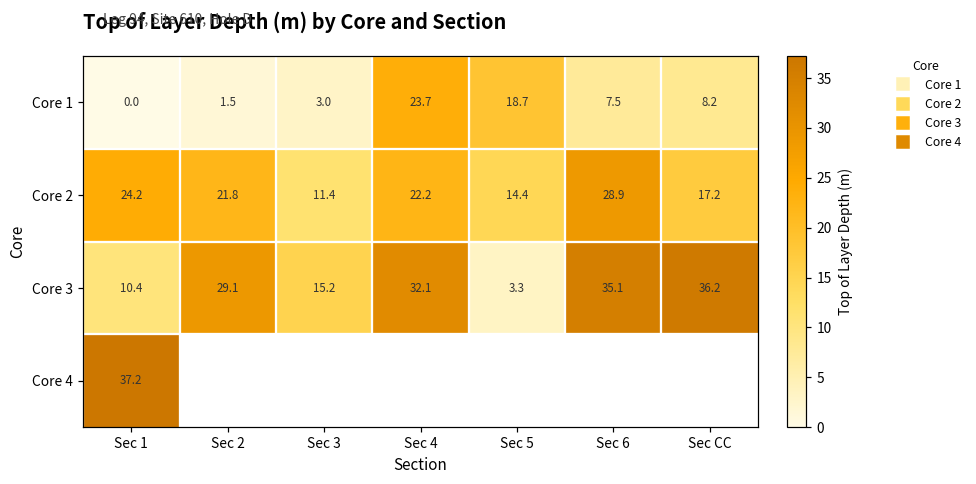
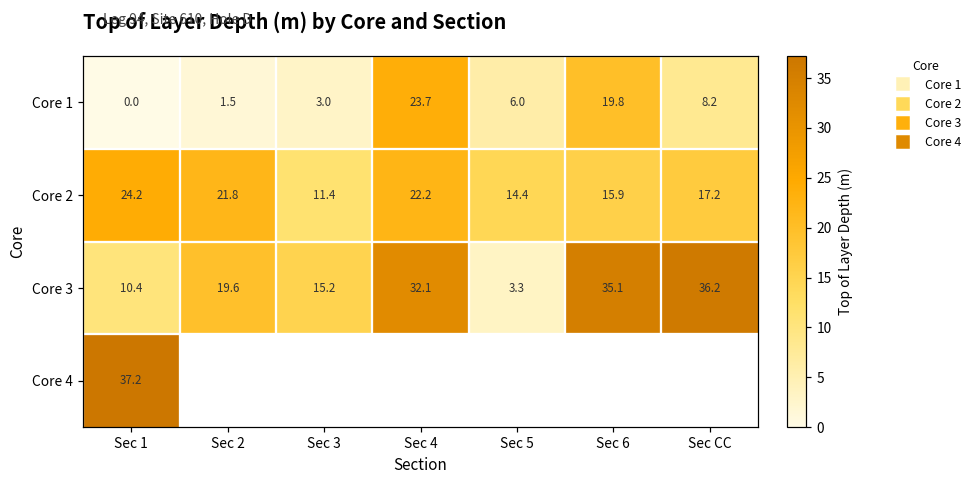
  {
    "Core 1": {
      "Sec 1": 0.0,
      "Sec 2": 1.5,
      "Sec 3": 3.0,
      "Sec 4": 23.7,
-     "Sec 5": 18.7,
-     "Sec 6": 7.5,
+     "Sec 5": 6.0,
+     "Sec 6": 19.8,
      "Sec CC": 8.2
    },
    "Core 2": {
      "Sec 1": 24.2,
      "Sec 2": 21.8,
      "Sec 3": 11.4,
      "Sec 4": 22.2,
      "Sec 5": 14.4,
-     "Sec 6": 28.9,
+     "Sec 6": 15.9,
      "Sec CC": 17.2
    },
    "Core 3": {
      "Sec 1": 10.4,
-     "Sec 2": 29.1,
+     "Sec 2": 19.6,
      "Sec 3": 15.2,
      "Sec 4": 32.1,
      "Sec 5": 3.3,
      "Sec 6": 35.1,
      "Sec CC": 36.2
    },
    "Core 4": {
      "Sec 1": 37.2
    }
  }
